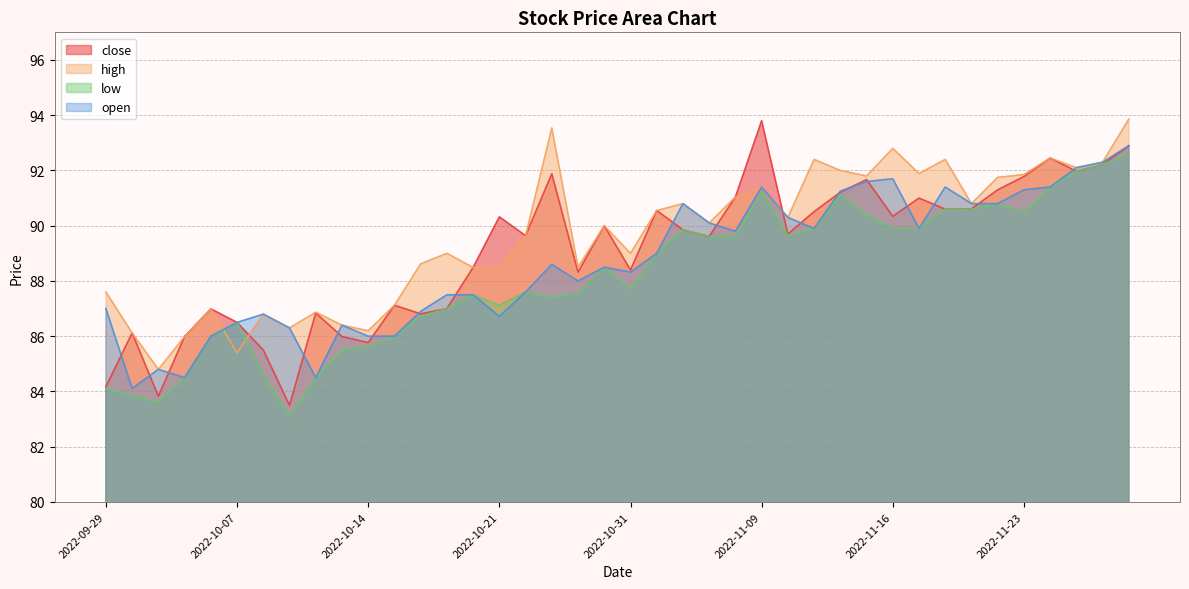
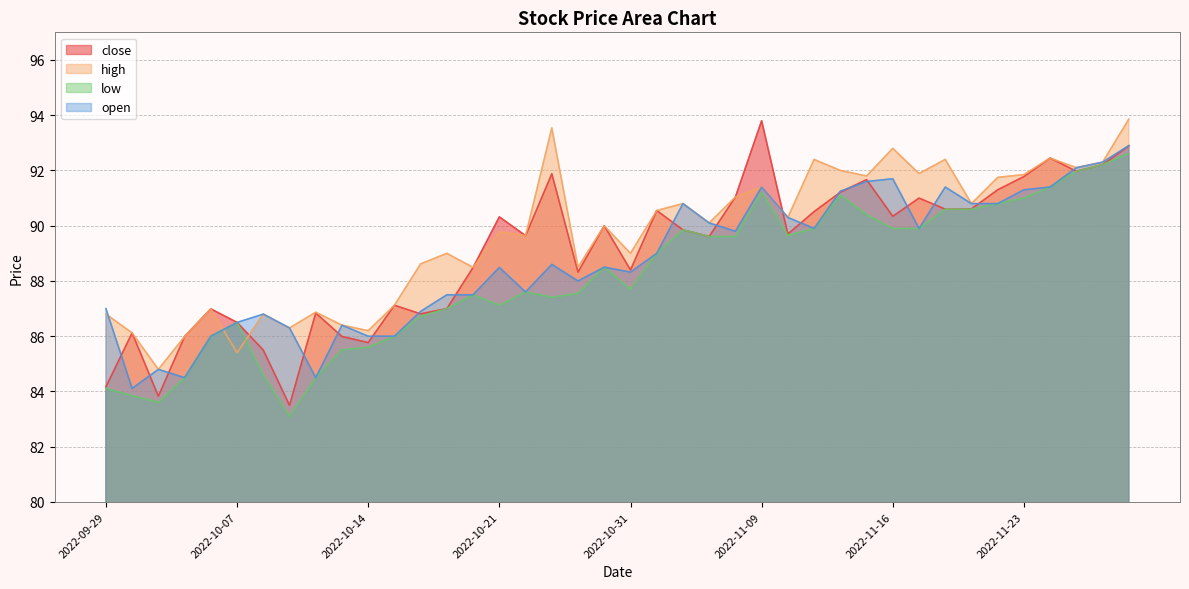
  {
    "close": {
      "2022-10-14": 85.8,
      "2022-10-21": 90.3,
      "2022-11-09": 93.8,
      "2022-11-16": 90.3
    },
    "high": {
-     "2022-09-29": 87.6,
+     "2022-09-29": 86.8,
      "2022-10-07": 85.4,
      "2022-10-14": 86.2,
-     "2022-10-21": 88.5,
+     "2022-10-21": 89.8,
      "2022-10-31": 89.0,
      "2022-11-16": 92.8
    },
    "low": {
      "2022-10-14": 85.6,
      "2022-10-21": 87.1,
      "2022-10-31": 87.7,
      "2022-11-09": 91.2,
      "2022-11-16": 89.9,
-     "2022-11-23": 90.5
+     "2022-11-23": 91.0
    },
    "open": {
      "2022-09-29": 87.0,
      "2022-10-14": 86.0,
-     "2022-10-21": 86.7,
+     "2022-10-21": 88.5,
      "2022-11-16": 91.7,
      "2022-11-23": 91.3
    }
  }
